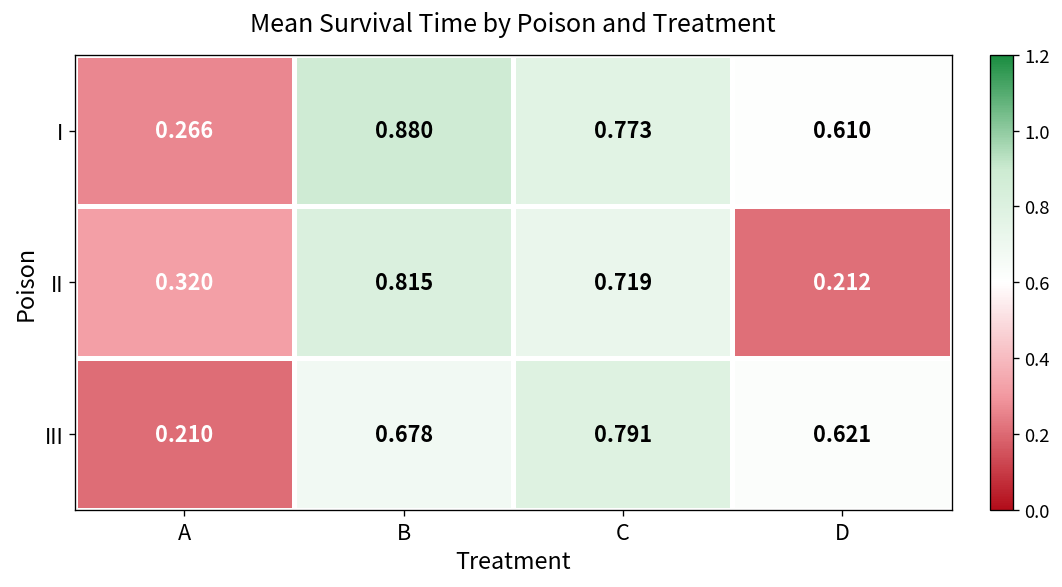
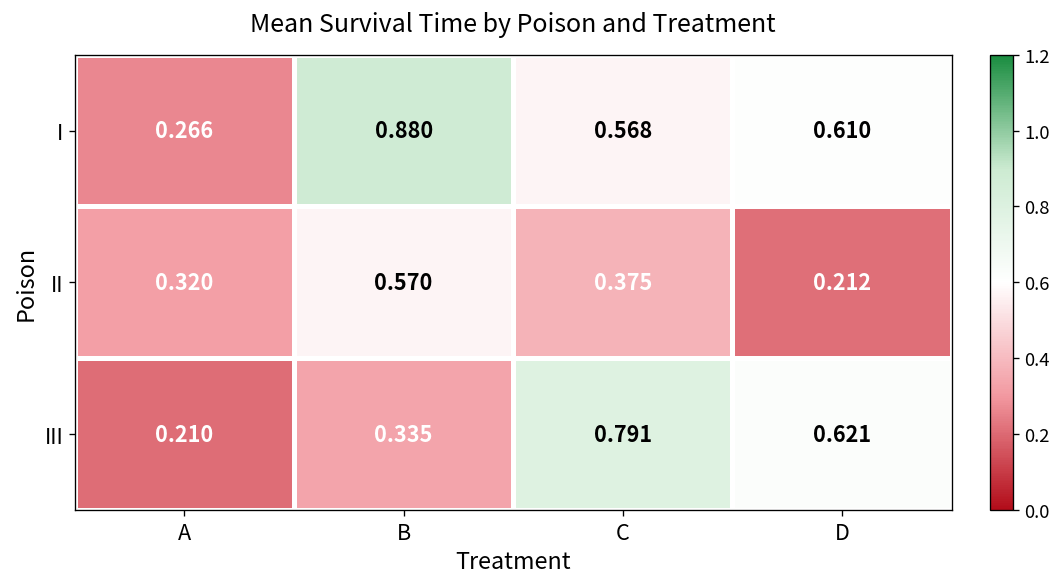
  {
    "I": {
      "A": 0.266,
      "B": 0.880,
-     "C": 0.773,
+     "C": 0.568,
      "D": 0.610
    },
    "II": {
      "A": 0.320,
-     "B": 0.815,
-     "C": 0.719,
+     "B": 0.570,
+     "C": 0.375,
      "D": 0.212
    },
    "III": {
      "A": 0.210,
-     "B": 0.678,
+     "B": 0.335,
      "C": 0.791,
      "D": 0.621
    }
  }
